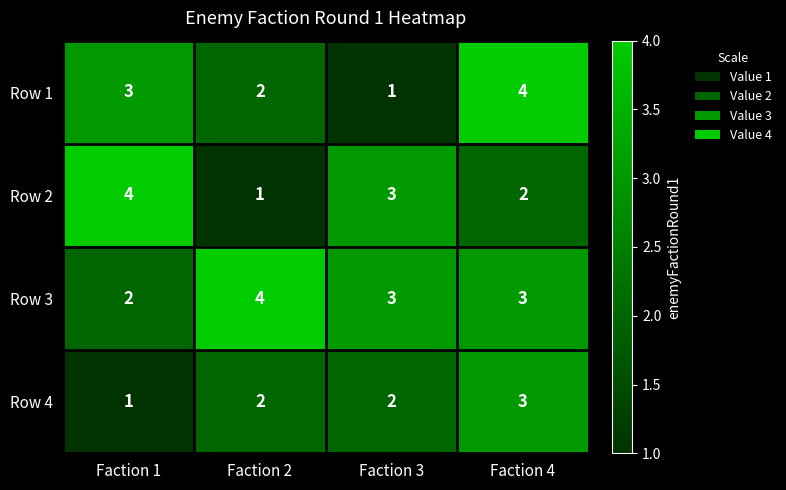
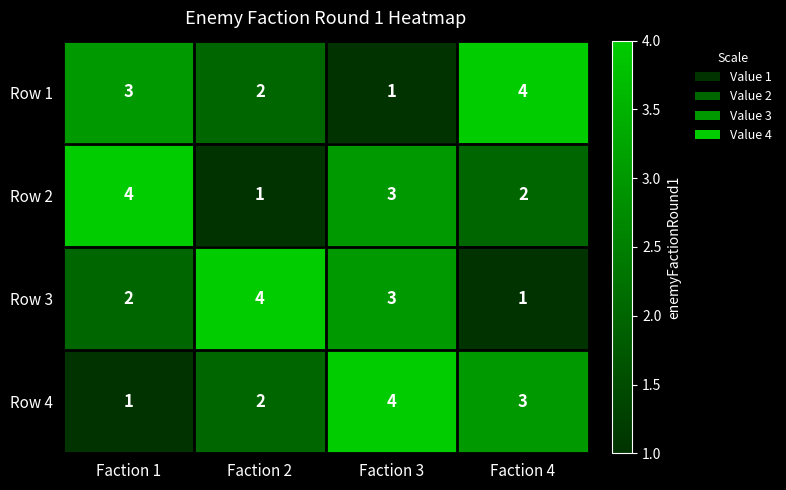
  {
    "Row 1": {
      "Faction 1": 3,
      "Faction 2": 2,
      "Faction 3": 1,
      "Faction 4": 4
    },
    "Row 2": {
      "Faction 1": 4,
      "Faction 2": 1,
      "Faction 3": 3,
      "Faction 4": 2
    },
    "Row 3": {
      "Faction 1": 2,
      "Faction 2": 4,
      "Faction 3": 3,
-     "Faction 4": 3
+     "Faction 4": 1
    },
    "Row 4": {
      "Faction 1": 1,
      "Faction 2": 2,
-     "Faction 3": 2,
+     "Faction 3": 4,
      "Faction 4": 3
    }
  }
